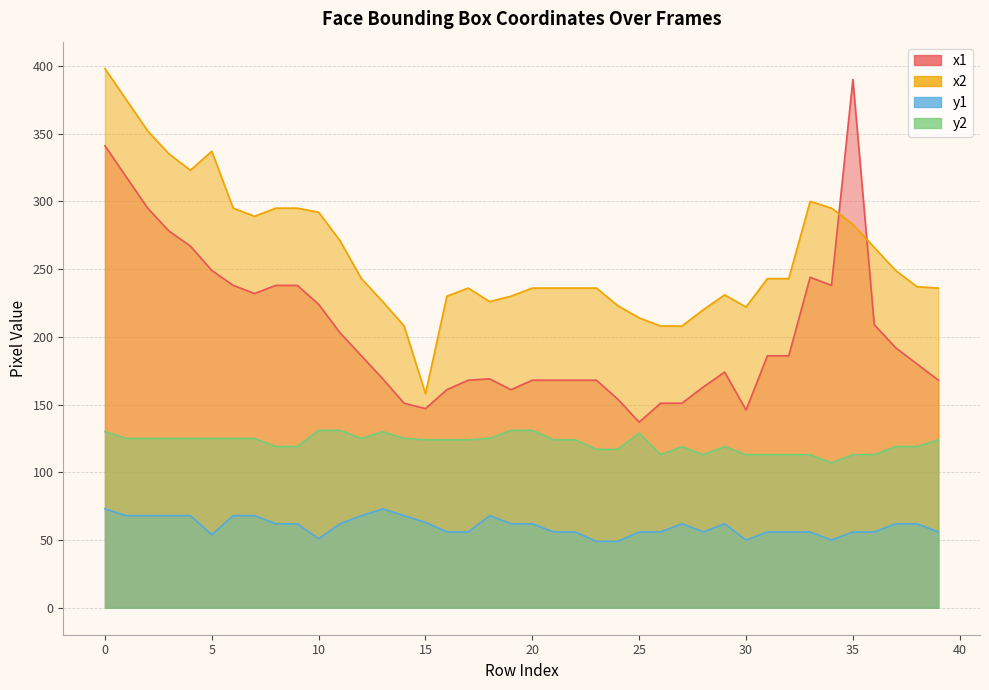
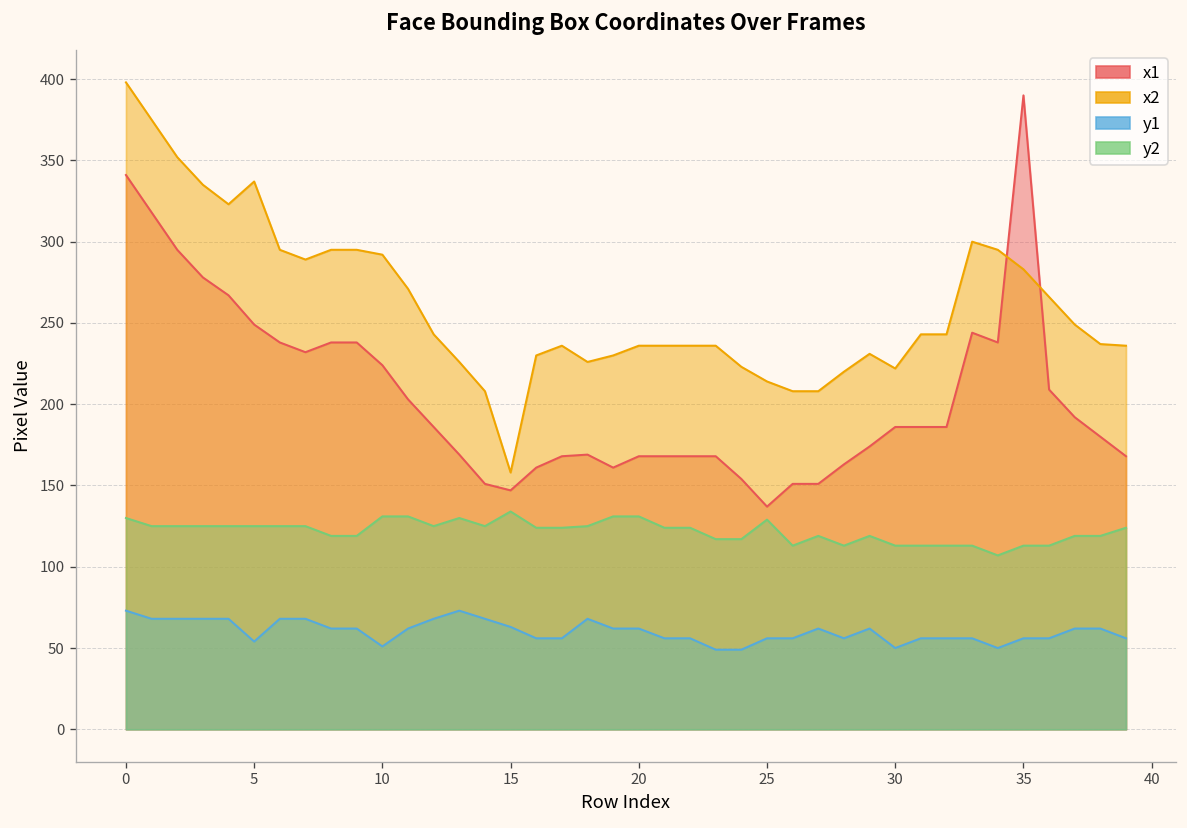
  {
    "x1": {
      "0": 341,
      "5": 249,
      "10": 224,
      "15": 147,
      "20": 168,
      "25": 137,
-     "30": 146,
+     "30": 186,
      "35": 390
    },
    "x2": {
      "0": 398,
      "5": 337,
      "10": 292,
      "15": 158,
      "20": 236,
      "25": 214,
      "30": 222,
      "35": 283
    },
    "y1": {
      "0": 73,
      "5": 54,
      "10": 51,
      "15": 63,
      "20": 62,
      "25": 56,
      "30": 50,
      "35": 56
    },
    "y2": {
      "0": 130,
      "5": 125,
      "10": 131,
-     "15": 124,
+     "15": 134,
      "20": 131,
      "25": 129,
      "30": 113,
      "35": 113
    }
  }
